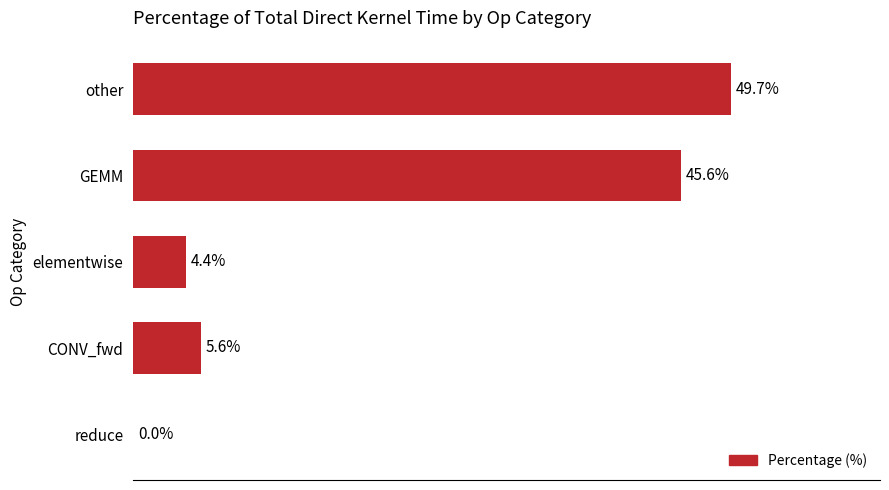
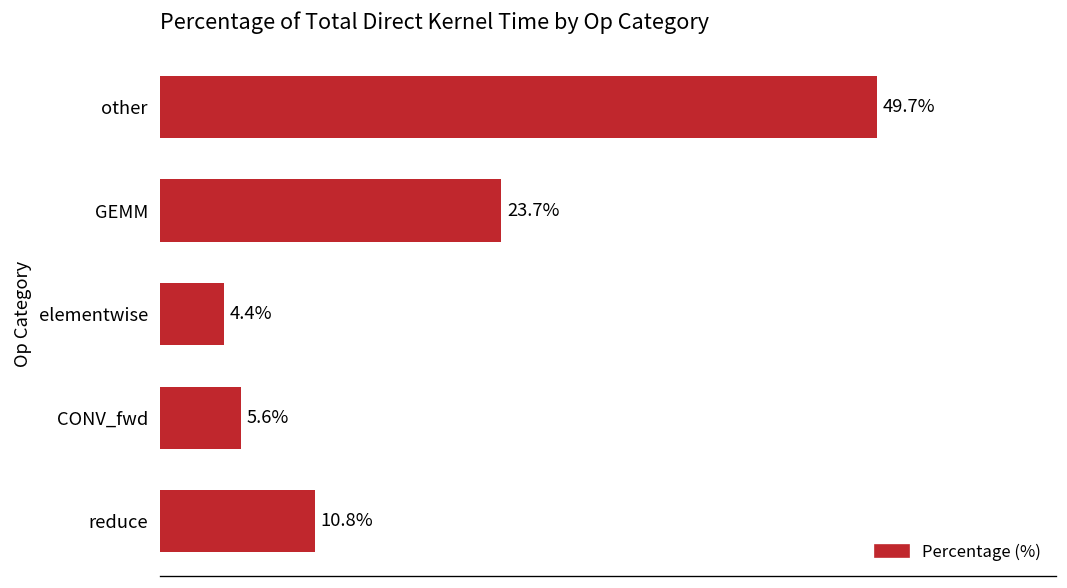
  {
    "other": "49.7%",
-   "GEMM": "45.6%",
+   "GEMM": "23.7%",
    "elementwise": "4.4%",
    "CONV_fwd": "5.6%",
-   "reduce": "0.0%"
+   "reduce": "10.8%"
  }
